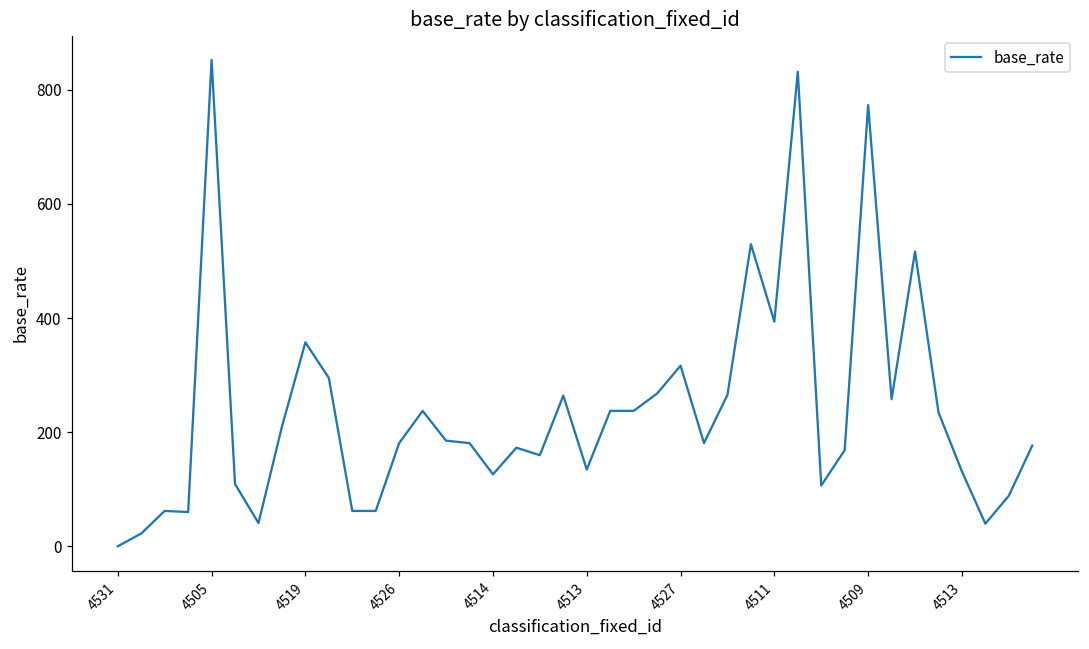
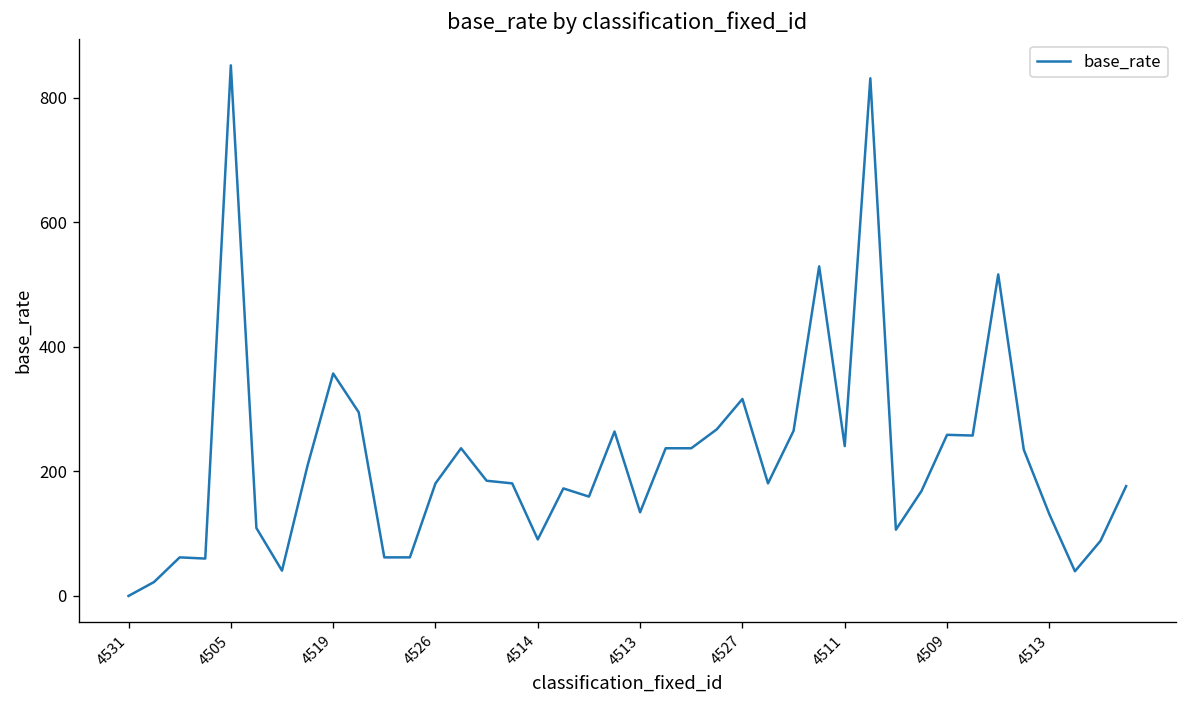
  {
    "4531": 0,
    "4505": 850,
    "4519": 360,
    "4526": 180,
-   "4514": 130,
+   "4514": 90,
    "4527": 320,
-   "4511": 390,
-   "4509": 770
+   "4511": 240,
+   "4509": 260
  }
